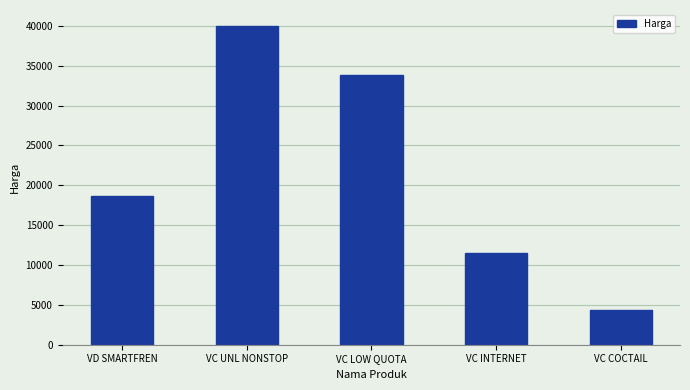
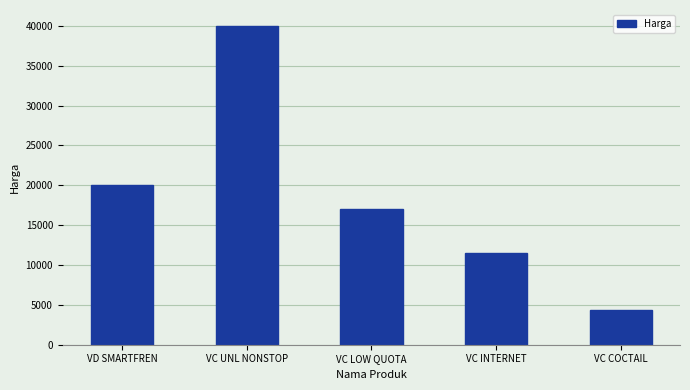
  {
-   "VD SMARTFREN": 19000,
+   "VD SMARTFREN": 20000,
    "VC UNL NONSTOP": 40000,
-   "VC LOW QUOTA": 34000,
+   "VC LOW QUOTA": 17000,
    "VC INTERNET": 12000,
    "VC COCTAIL": 4000
  }
